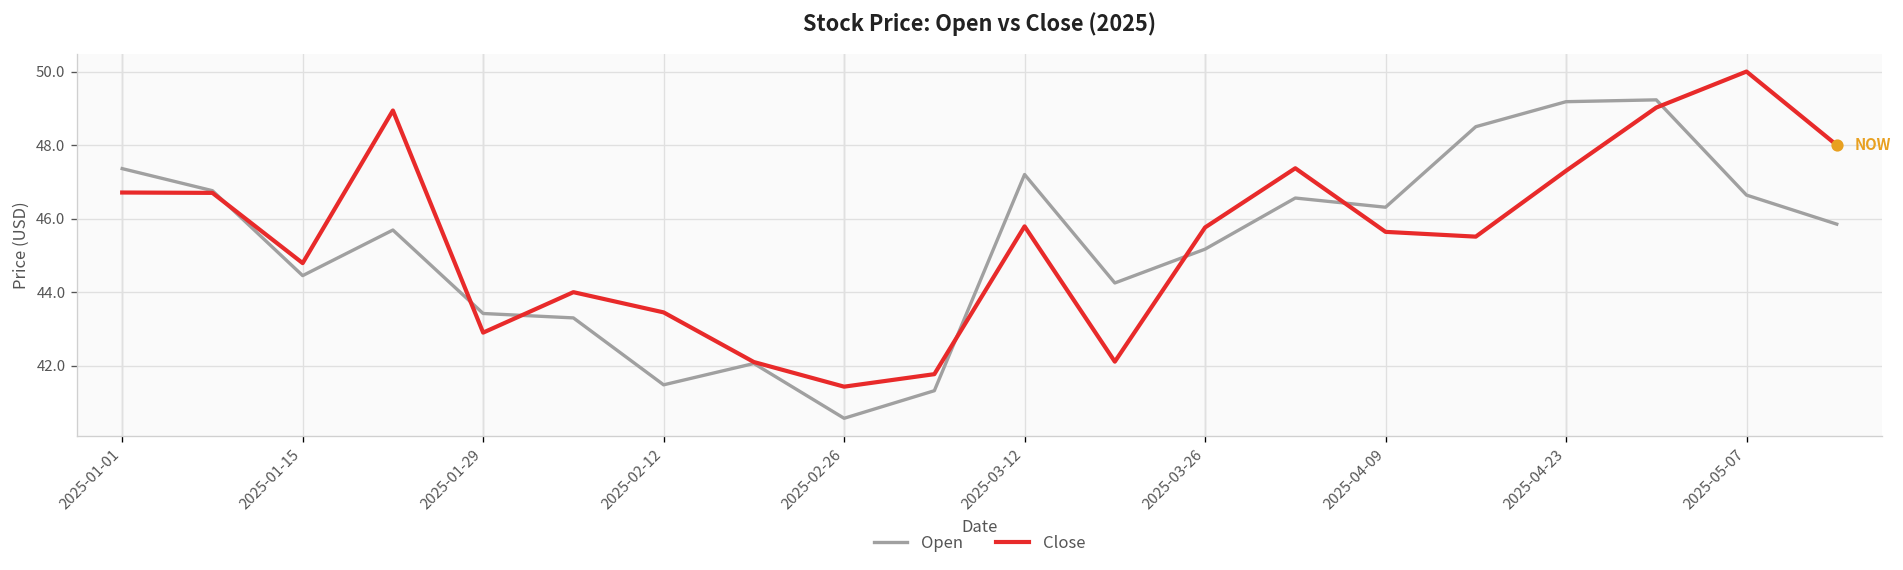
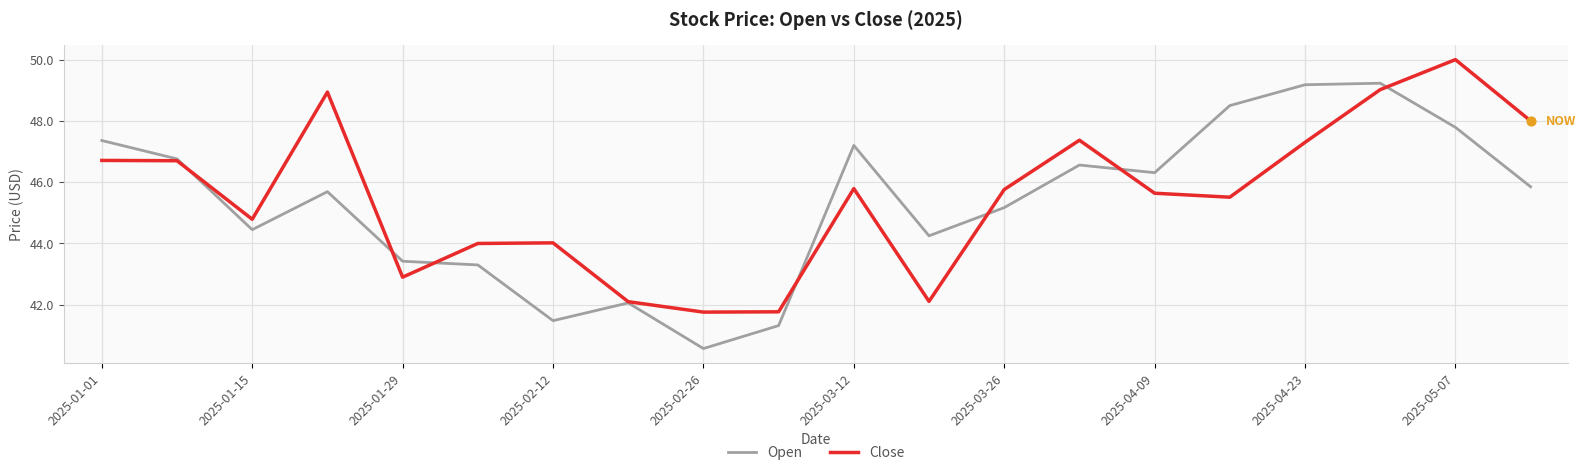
  {
    "Open": {
      "2025-01-01": 47.4,
      "2025-01-15": 44.5,
      "2025-01-29": 43.4,
      "2025-02-12": 41.5,
      "2025-02-26": 40.6,
      "2025-03-12": 47.2,
      "2025-03-26": 45.2,
      "2025-04-09": 46.3,
      "2025-04-23": 49.2,
-     "2025-05-07": 46.6
+     "2025-05-07": 47.8
    },
    "Close": {
      "2025-01-01": 46.7,
      "2025-01-15": 44.8,
      "2025-01-29": 42.9,
-     "2025-02-12": 43.5,
-     "2025-02-26": 41.4,
+     "2025-02-12": 44.0,
+     "2025-02-26": 41.8,
      "2025-03-12": 45.8,
      "2025-03-26": 45.8,
      "2025-04-09": 45.6,
      "2025-04-23": 47.3,
      "2025-05-07": 50.0
    }
  }
